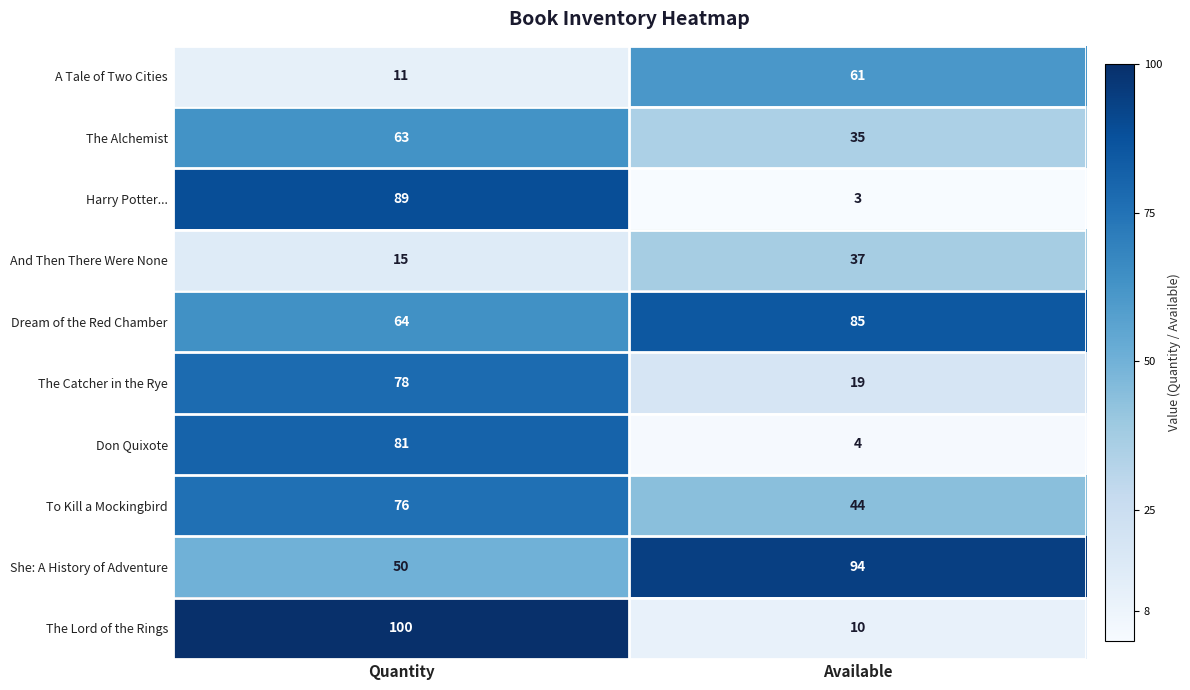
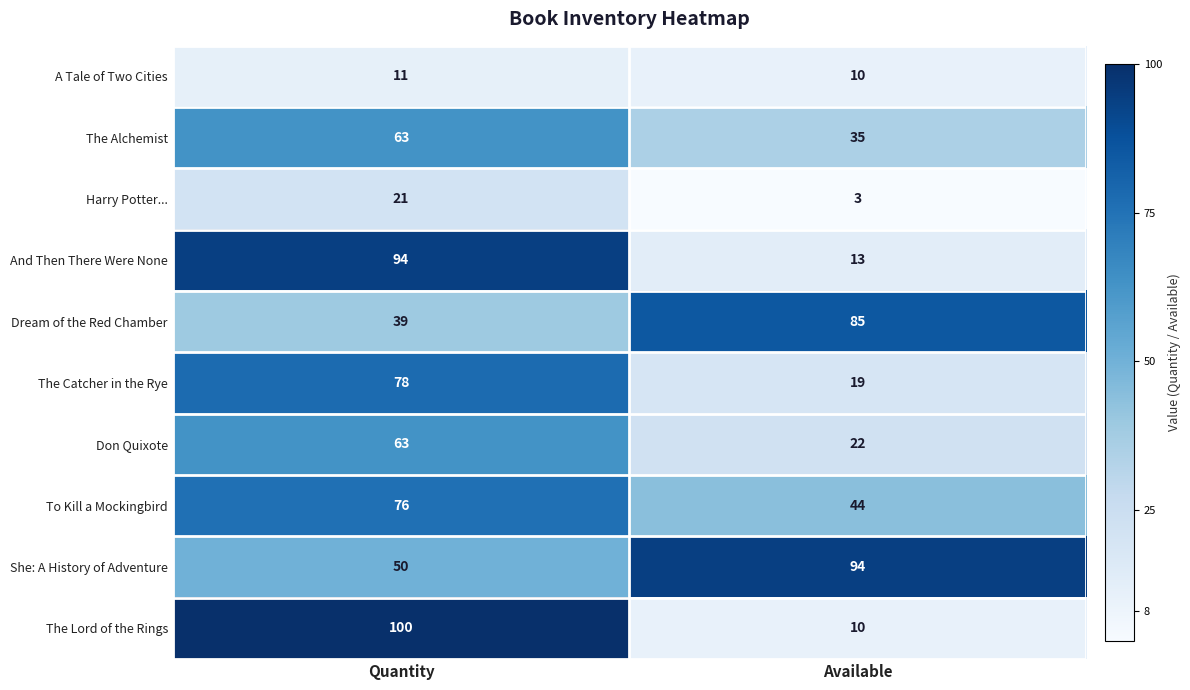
  {
    "A Tale of Two Cities": {
      "Quantity": 11,
-     "Available": 61
+     "Available": 10
    },
    "The Alchemist": {
      "Quantity": 63,
      "Available": 35
    },
    "Harry Potter...": {
-     "Quantity": 89,
+     "Quantity": 21,
      "Available": 3
    },
    "And Then There Were None": {
-     "Quantity": 15,
-     "Available": 37
+     "Quantity": 94,
+     "Available": 13
    },
    "Dream of the Red Chamber": {
-     "Quantity": 64,
+     "Quantity": 39,
      "Available": 85
    },
    "The Catcher in the Rye": {
      "Quantity": 78,
      "Available": 19
    },
    "Don Quixote": {
-     "Quantity": 81,
-     "Available": 4
+     "Quantity": 63,
+     "Available": 22
    },
    "To Kill a Mockingbird": {
      "Quantity": 76,
      "Available": 44
    },
    "She: A History of Adventure": {
      "Quantity": 50,
      "Available": 94
    },
    "The Lord of the Rings": {
      "Quantity": 100,
      "Available": 10
    }
  }
